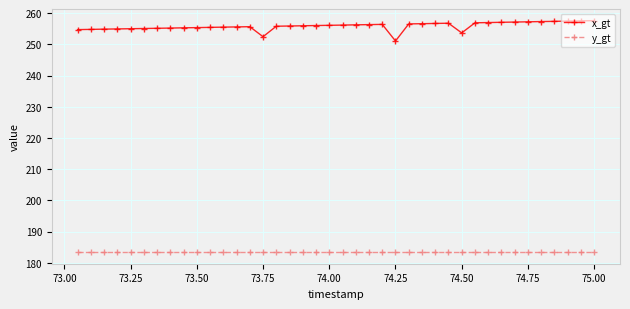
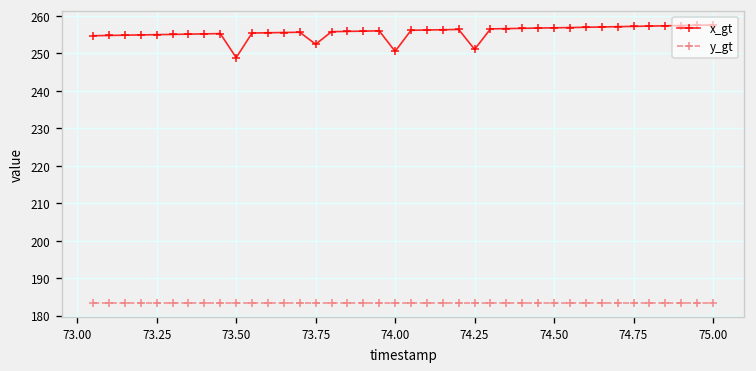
  {
    "x_gt": {
      "73.25": 255,
-     "73.50": 255,
+     "73.50": 249,
      "73.75": 252,
-     "74.00": 256,
+     "74.00": 251,
      "74.25": 251,
-     "74.50": 254,
+     "74.50": 257,
      "74.75": 257
    },
    "y_gt": {
      "73.25": 183,
      "73.50": 183,
      "73.75": 183,
      "74.00": 183,
      "74.25": 183,
      "74.50": 183,
      "74.75": 183,
      "75.00": 183
    }
  }
